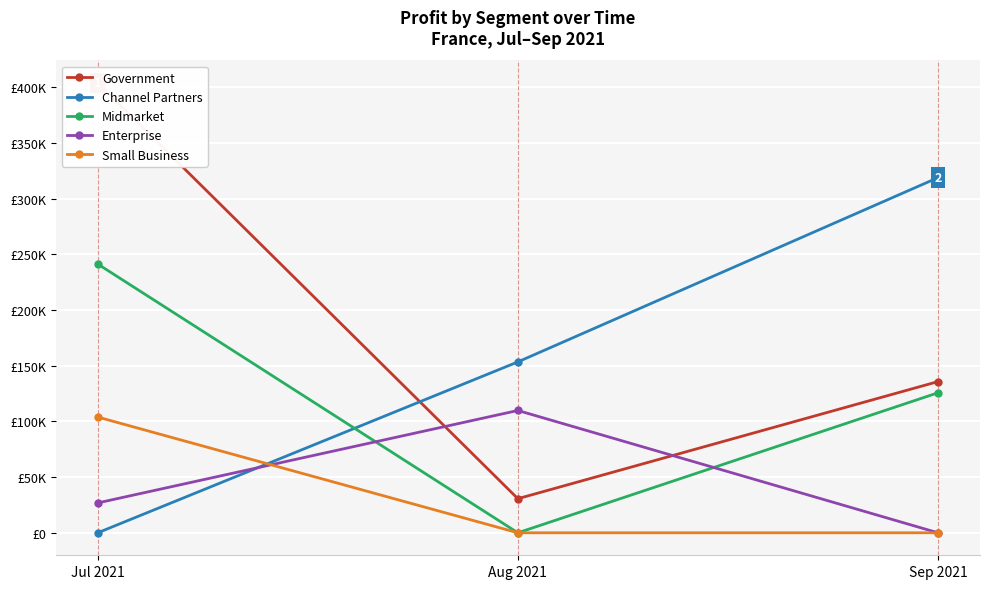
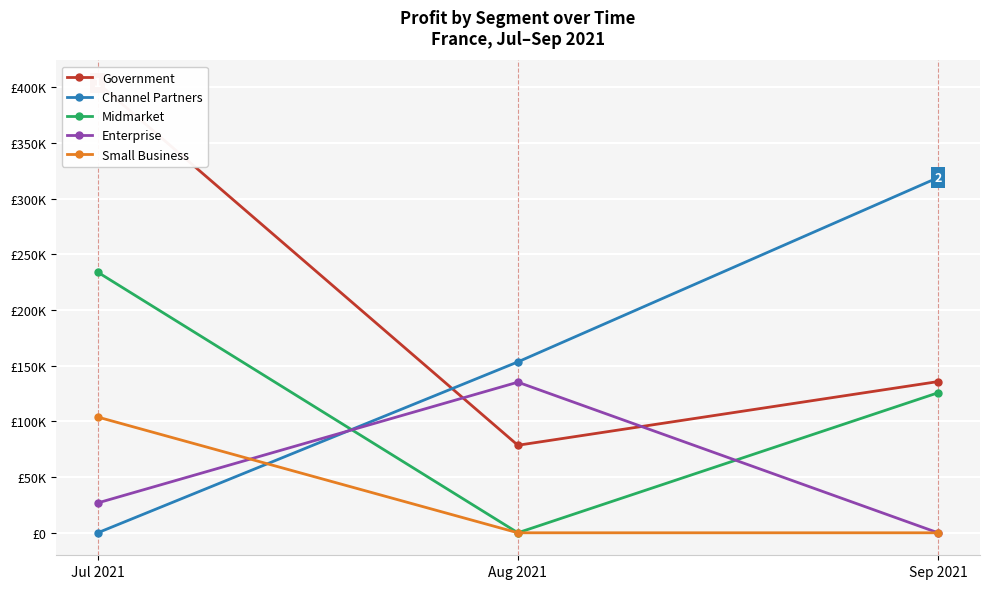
  {
    "Government": {
-     "Aug 2021": "£31000",
+     "Aug 2021": "£79000",
      "Sep 2021": "£136000"
    },
    "Channel Partners": {
      "Jul 2021": "£0",
      "Aug 2021": "£153000"
    },
    "Midmarket": {
-     "Jul 2021": "£241000",
+     "Jul 2021": "£234000",
      "Sep 2021": "£126000"
    },
    "Enterprise": {
      "Jul 2021": "£27000",
-     "Aug 2021": "£110000"
+     "Aug 2021": "£135000"
    },
    "Small Business": {
      "Jul 2021": "£104000"
    }
  }
